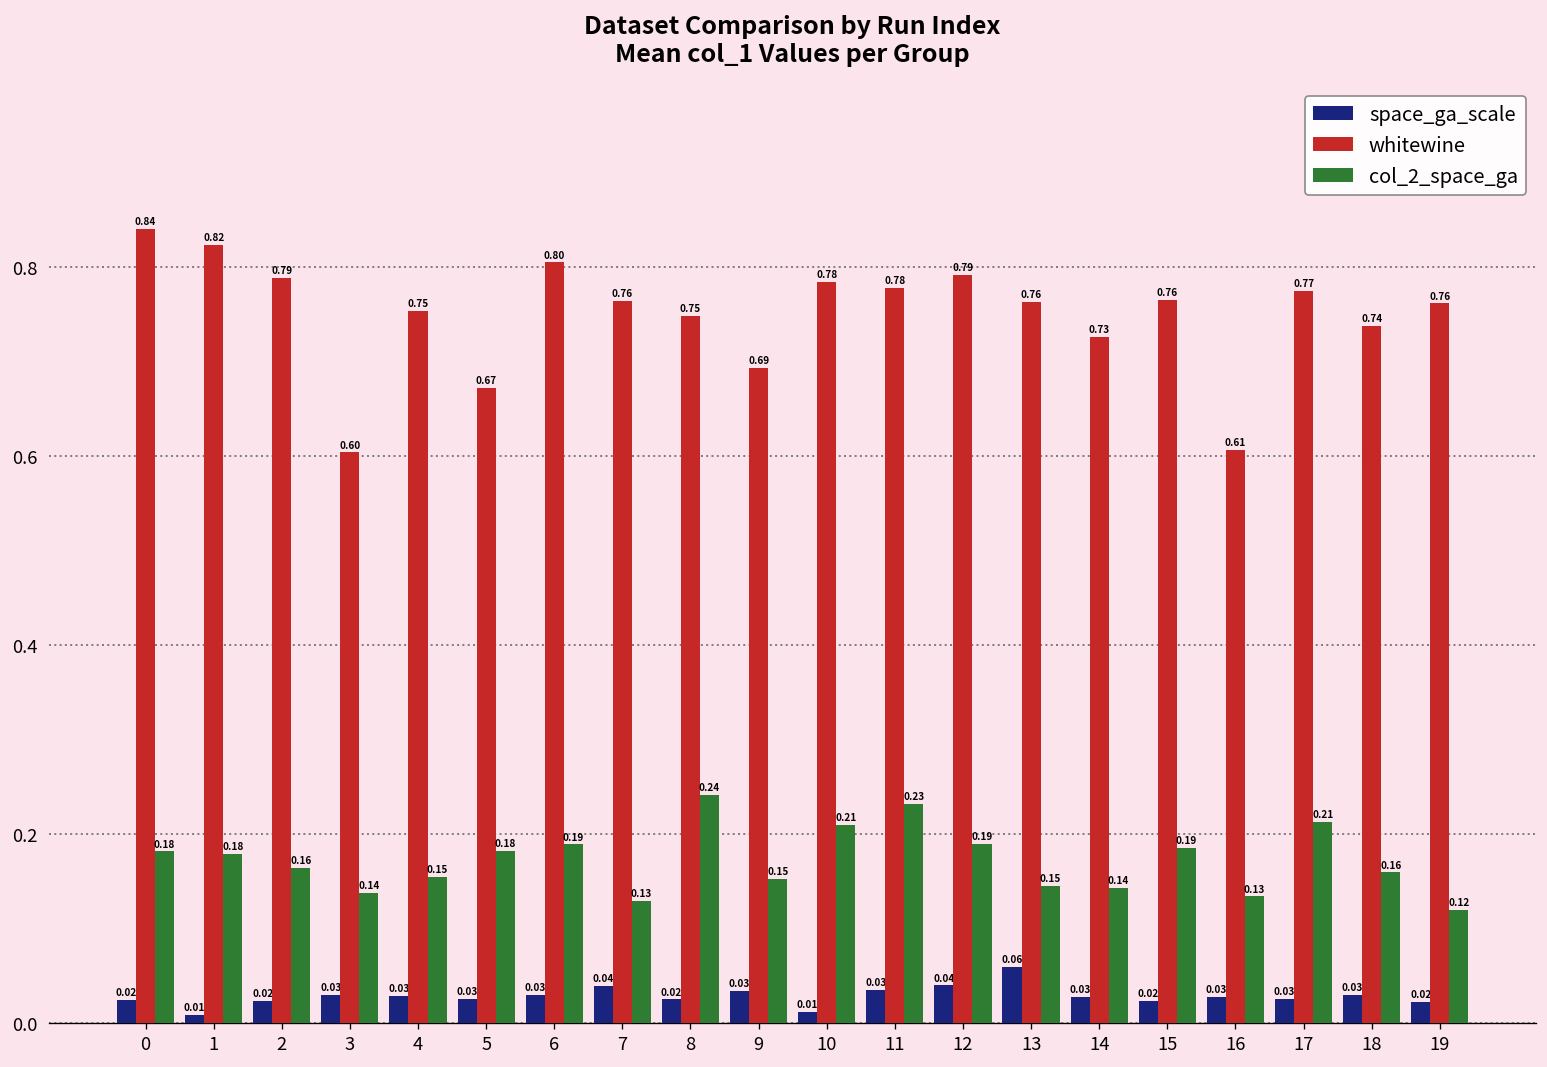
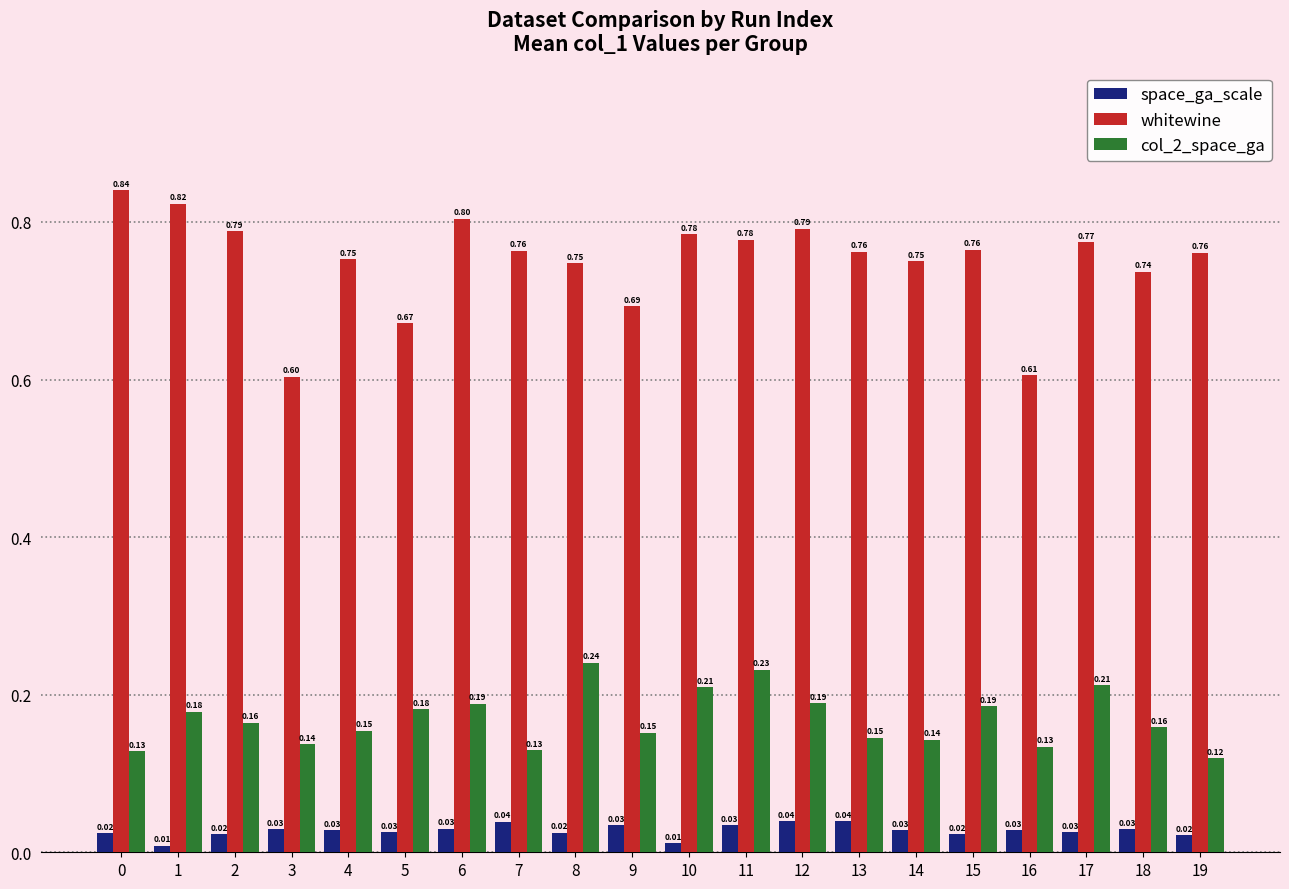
  {
    "space_ga_scale": {
      "0": 0.02,
      "1": 0.01,
      "2": 0.02,
      "3": 0.03,
      "4": 0.03,
      "5": 0.03,
      "6": 0.03,
      "7": 0.04,
      "8": 0.02,
      "9": 0.03,
      "10": 0.01,
      "11": 0.03,
      "12": 0.04,
-     "13": 0.06,
+     "13": 0.04,
      "14": 0.03,
      "15": 0.02,
      "16": 0.03,
      "17": 0.03,
      "18": 0.03,
      "19": 0.02
    },
    "whitewine": {
      "0": 0.84,
      "1": 0.82,
      "2": 0.79,
      "3": 0.60,
      "4": 0.75,
      "5": 0.67,
      "6": 0.80,
      "7": 0.76,
      "8": 0.75,
      "9": 0.69,
      "10": 0.78,
      "11": 0.78,
      "12": 0.79,
      "13": 0.76,
-     "14": 0.73,
+     "14": 0.75,
      "15": 0.76,
      "16": 0.61,
      "17": 0.77,
      "18": 0.74,
      "19": 0.76
    },
    "col_2_space_ga": {
-     "0": 0.18,
+     "0": 0.13,
      "1": 0.18,
      "2": 0.16,
      "3": 0.14,
      "4": 0.15,
      "5": 0.18,
      "6": 0.19,
      "7": 0.13,
      "8": 0.24,
      "9": 0.15,
      "10": 0.21,
      "11": 0.23,
      "12": 0.19,
      "13": 0.15,
      "14": 0.14,
      "15": 0.19,
      "16": 0.13,
      "17": 0.21,
      "18": 0.16,
      "19": 0.12
    }
  }
